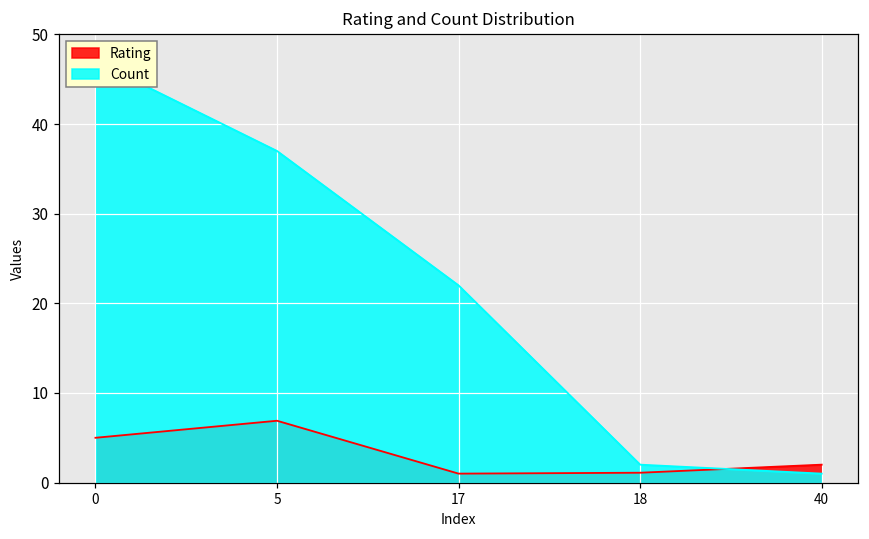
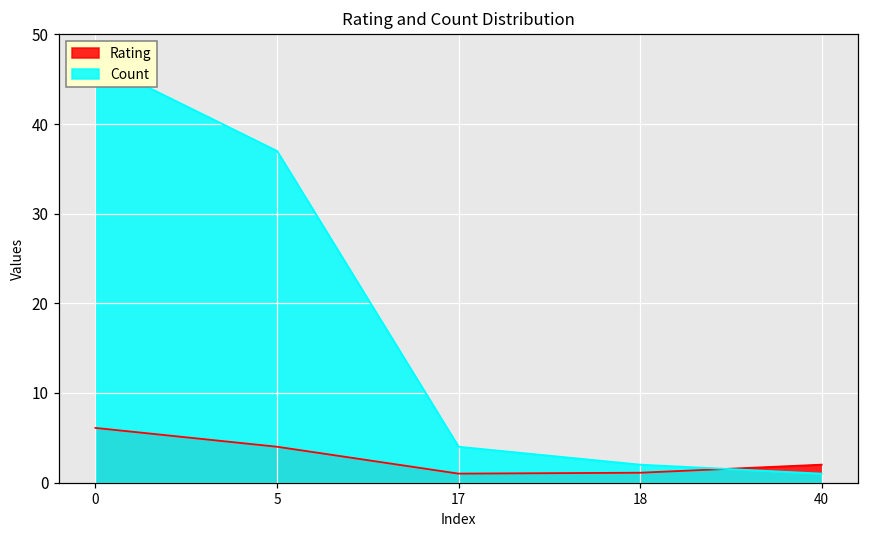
  {
    "Rating": {
-     "0": 5,
-     "5": 7,
+     "0": 6,
+     "5": 4,
      "17": 1,
      "18": 1,
      "40": 2
    },
    "Count": {
      "5": 37,
-     "17": 22,
+     "17": 4,
      "18": 2,
      "40": 1
    }
  }
